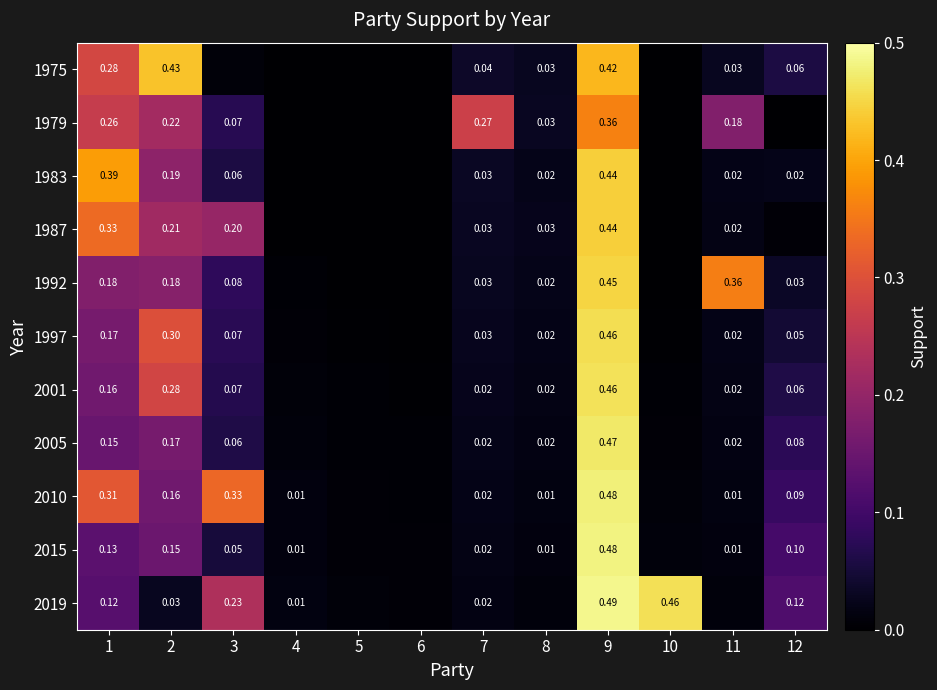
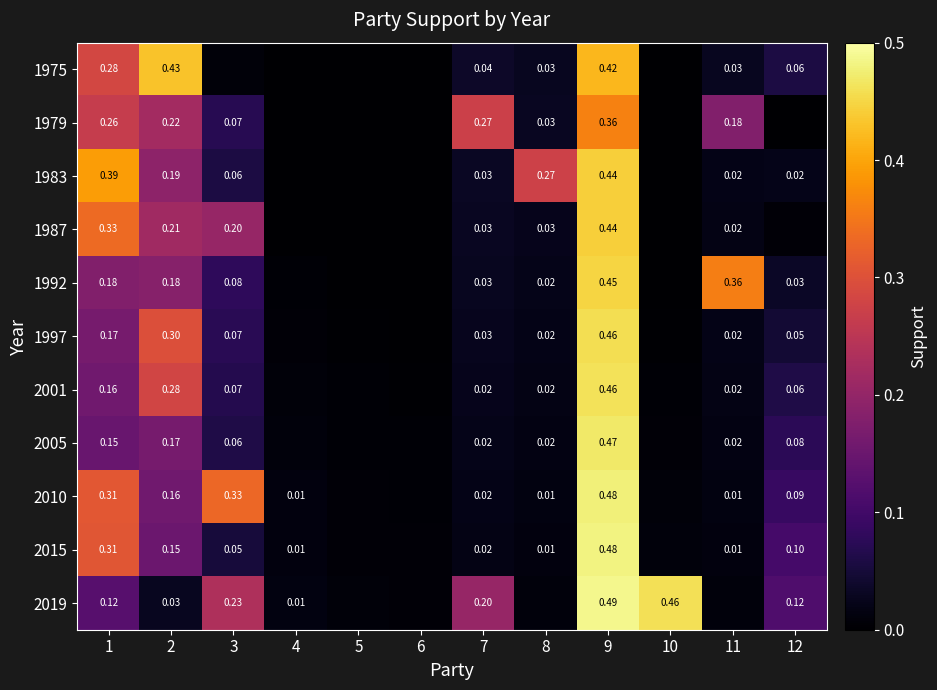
  {
    "1975": {
      "1": 0.28,
      "2": 0.43,
      "7": 0.04,
      "8": 0.03,
      "9": 0.42,
      "11": 0.03,
      "12": 0.06
    },
    "1979": {
      "1": 0.26,
      "2": 0.22,
      "3": 0.07,
      "7": 0.27,
      "8": 0.03,
      "9": 0.36,
      "11": 0.18
    },
    "1983": {
      "1": 0.39,
      "2": 0.19,
      "3": 0.06,
      "7": 0.03,
-     "8": 0.02,
+     "8": 0.27,
      "9": 0.44,
      "11": 0.02,
      "12": 0.02
    },
    "1987": {
      "1": 0.33,
      "2": 0.21,
      "3": 0.20,
      "7": 0.03,
      "8": 0.03,
      "9": 0.44,
      "11": 0.02
    },
    "1992": {
      "1": 0.18,
      "2": 0.18,
      "3": 0.08,
      "7": 0.03,
      "8": 0.02,
      "9": 0.45,
      "11": 0.36,
      "12": 0.03
    },
    "1997": {
      "1": 0.17,
      "2": 0.30,
      "3": 0.07,
      "7": 0.03,
      "8": 0.02,
      "9": 0.46,
      "11": 0.02,
      "12": 0.05
    },
    "2001": {
      "1": 0.16,
      "2": 0.28,
      "3": 0.07,
      "7": 0.02,
      "8": 0.02,
      "9": 0.46,
      "11": 0.02,
      "12": 0.06
    },
    "2005": {
      "1": 0.15,
      "2": 0.17,
      "3": 0.06,
      "7": 0.02,
      "8": 0.02,
      "9": 0.47,
      "11": 0.02,
      "12": 0.08
    },
    "2010": {
      "1": 0.31,
      "2": 0.16,
      "3": 0.33,
      "4": 0.01,
      "7": 0.02,
      "8": 0.01,
      "9": 0.48,
      "11": 0.01,
      "12": 0.09
    },
    "2015": {
-     "1": 0.13,
+     "1": 0.31,
      "2": 0.15,
      "3": 0.05,
      "4": 0.01,
      "7": 0.02,
      "8": 0.01,
      "9": 0.48,
      "11": 0.01,
      "12": 0.10
    },
    "2019": {
      "1": 0.12,
      "2": 0.03,
      "3": 0.23,
      "4": 0.01,
-     "7": 0.02,
+     "7": 0.20,
      "9": 0.49,
      "10": 0.46,
      "12": 0.12
    }
  }
